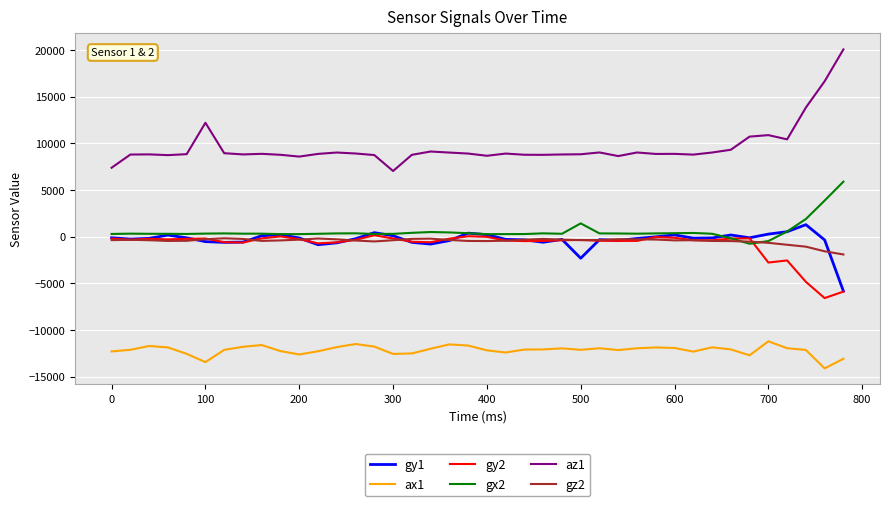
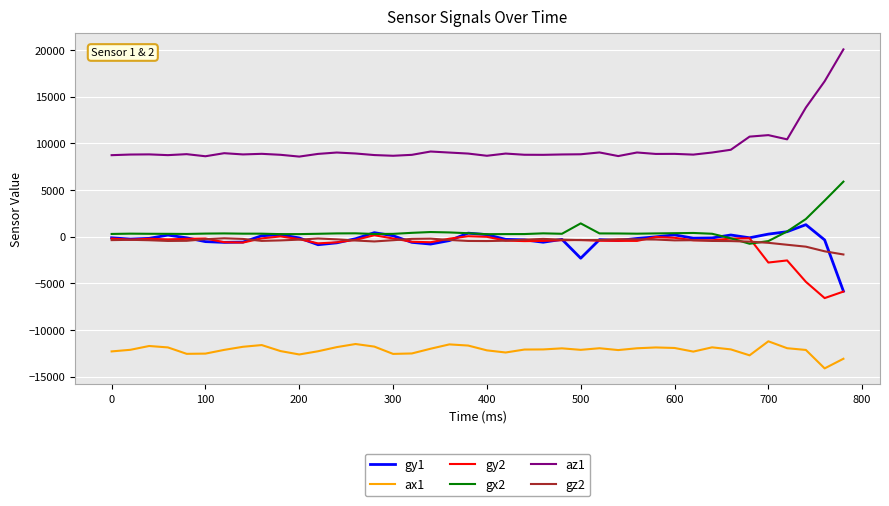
  {
    "gy1": {
      "500": -2000,
      "700": 0
    },
    "ax1": {
      "0": -12000,
-     "100": -13400,
+     "100": -12500,
      "200": -13000,
      "300": -13000,
      "400": -12000,
      "500": -12000,
      "600": -12000,
      "700": -11000
    },
    "gy2": {
      "700": -3000
    },
    "gx2": {
      "0": 0,
      "100": 0,
      "200": 0,
      "500": 1000
    },
    "az1": {
-     "0": 7000,
-     "100": 12000,
+     "0": 9000,
+     "100": 9000,
      "200": 9000,
-     "300": 7000,
+     "300": 9000,
      "400": 9000,
      "500": 9000,
      "600": 9000,
      "700": 11000
    },
    "gz2": {
      "400": 0
    }
  }
